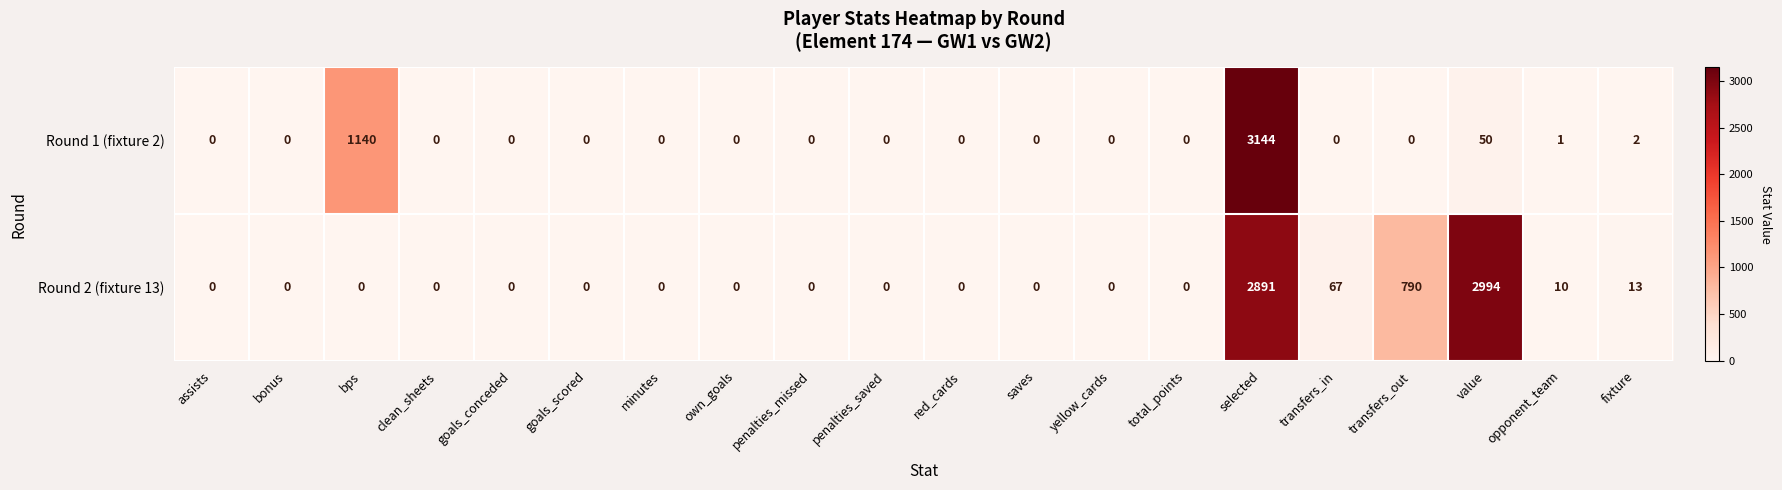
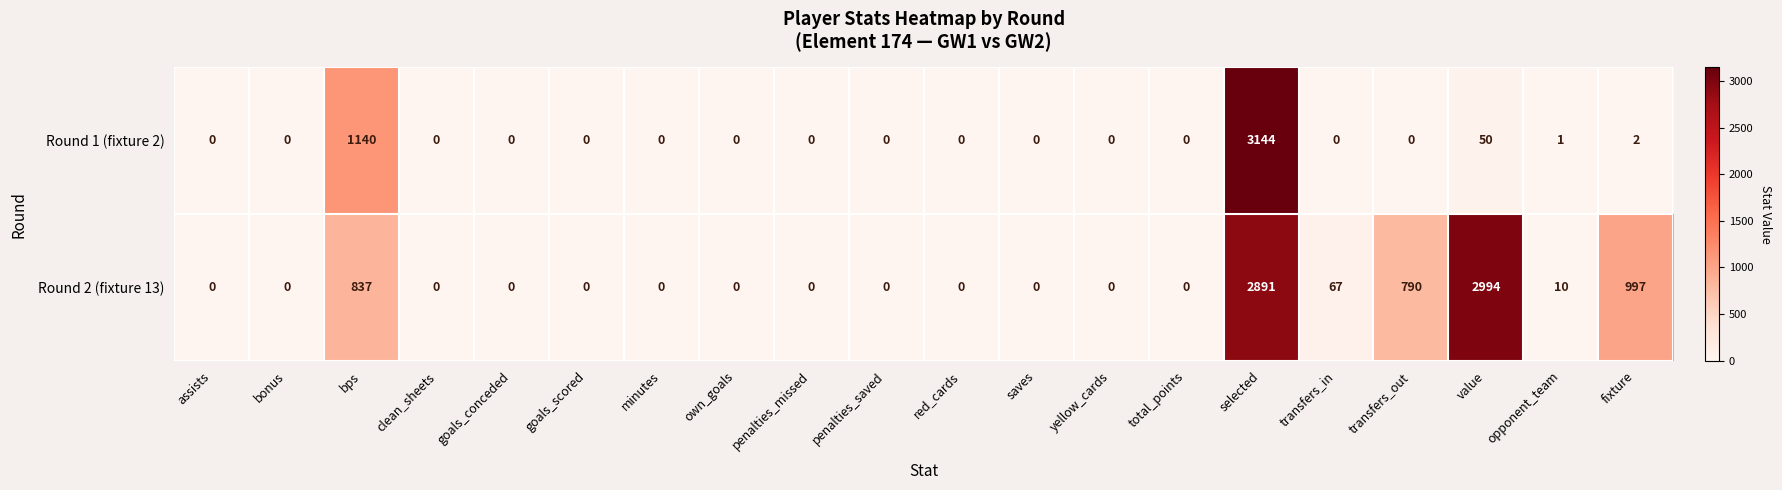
  {
    "Round 1 (fixture 2)": {
      "assists": 0,
      "bonus": 0,
      "bps": 1140,
      "clean_sheets": 0,
      "goals_conceded": 0,
      "goals_scored": 0,
      "minutes": 0,
      "own_goals": 0,
      "penalties_missed": 0,
      "penalties_saved": 0,
      "red_cards": 0,
      "saves": 0,
      "yellow_cards": 0,
      "total_points": 0,
      "selected": 3144,
      "transfers_in": 0,
      "transfers_out": 0,
      "value": 50,
      "opponent_team": 1,
      "fixture": 2
    },
    "Round 2 (fixture 13)": {
      "assists": 0,
      "bonus": 0,
-     "bps": 0,
+     "bps": 837,
      "clean_sheets": 0,
      "goals_conceded": 0,
      "goals_scored": 0,
      "minutes": 0,
      "own_goals": 0,
      "penalties_missed": 0,
      "penalties_saved": 0,
      "red_cards": 0,
      "saves": 0,
      "yellow_cards": 0,
      "total_points": 0,
      "selected": 2891,
      "transfers_in": 67,
      "transfers_out": 790,
      "value": 2994,
      "opponent_team": 10,
-     "fixture": 13
+     "fixture": 997
    }
  }
